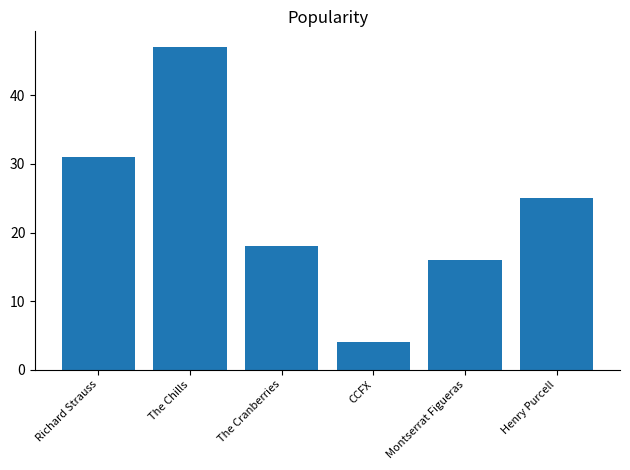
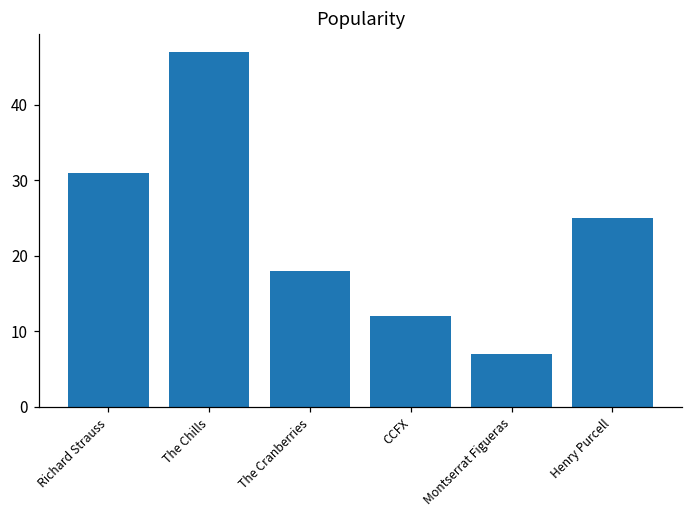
  {
    "Richard Strauss": 31,
    "The Chills": 47,
    "The Cranberries": 18,
-   "CCFX": 4,
-   "Montserrat Figueras": 16,
+   "CCFX": 12,
+   "Montserrat Figueras": 7,
    "Henry Purcell": 25
  }
